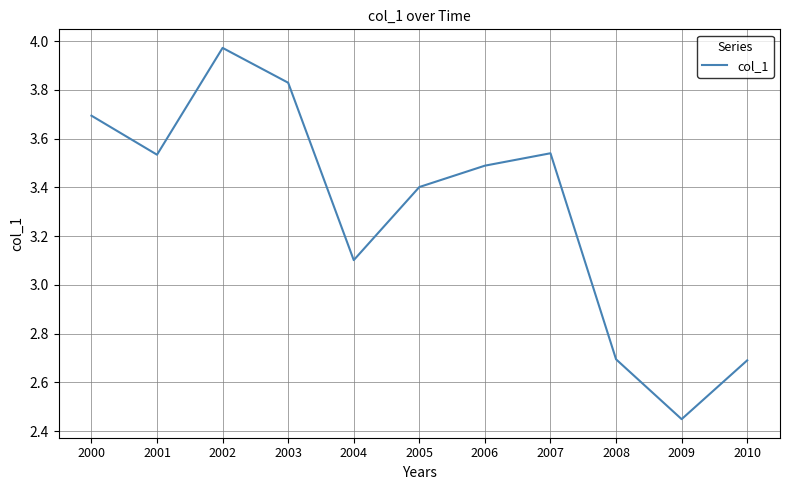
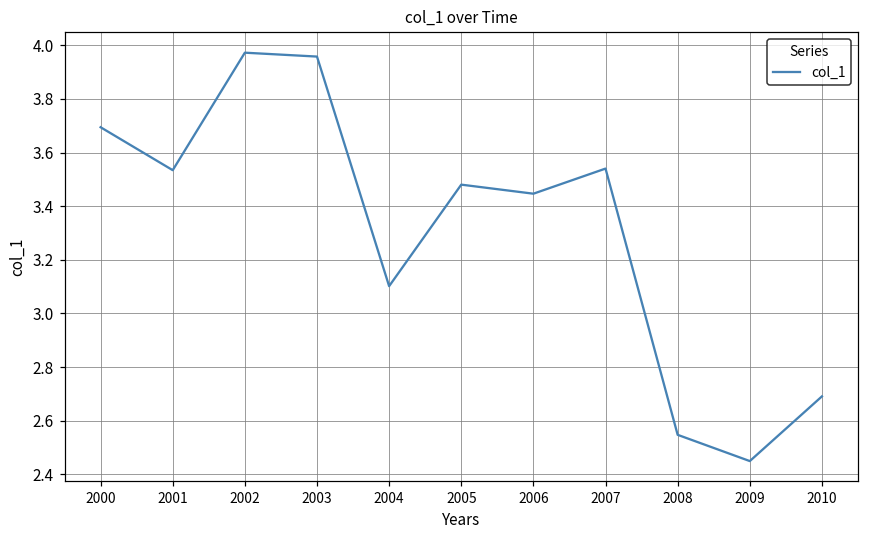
  {
    "2000": 3.69,
    "2001": 3.53,
    "2002": 3.97,
-   "2003": 3.83,
+   "2003": 3.96,
    "2004": 3.10,
-   "2005": 3.40,
-   "2006": 3.49,
+   "2005": 3.48,
+   "2006": 3.45,
    "2007": 3.54,
-   "2008": 2.70,
+   "2008": 2.55,
    "2009": 2.45,
    "2010": 2.69
  }
